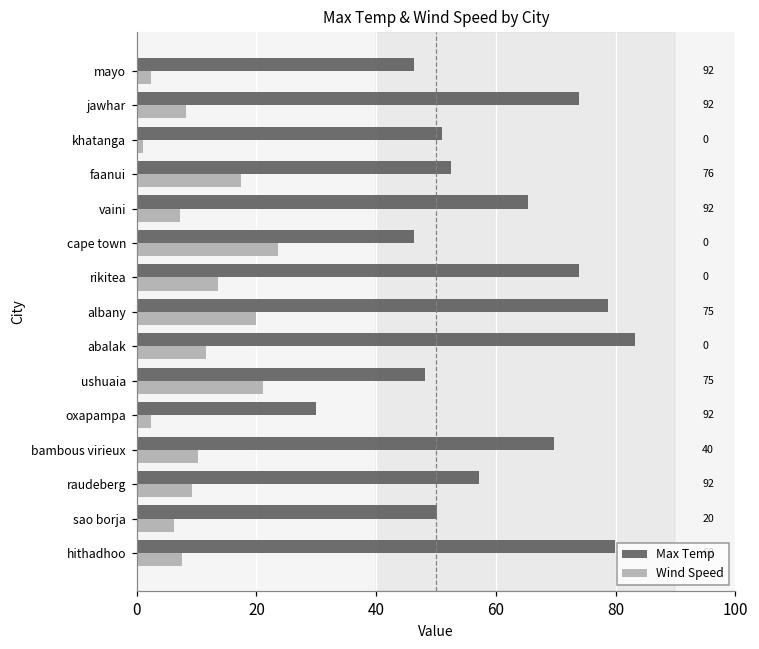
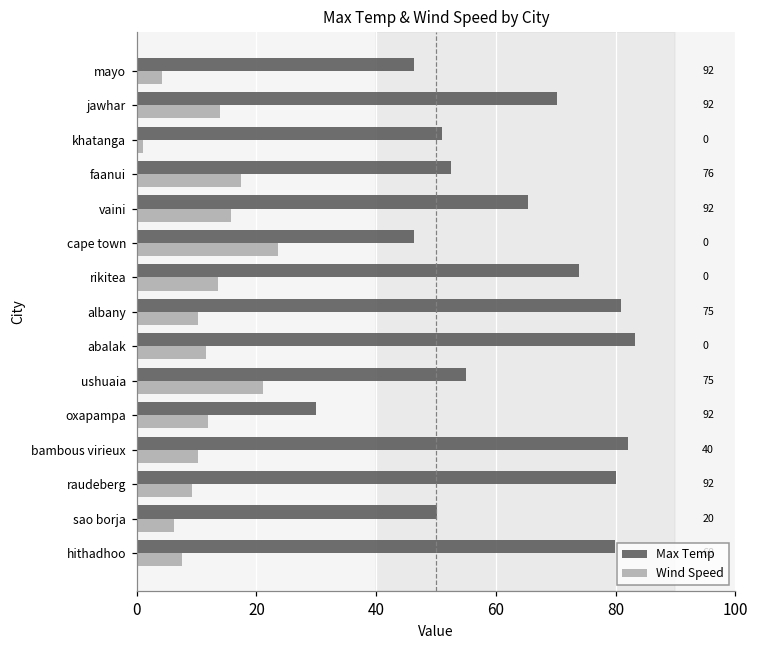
  {
    "Max Temp": {
      "mayo": 46,
-     "jawhar": 74,
+     "jawhar": 70,
      "khatanga": 51,
      "faanui": 53,
      "vaini": 65,
      "cape town": 46,
      "rikitea": 74,
-     "albany": 79,
+     "albany": 81,
      "abalak": 83,
-     "ushuaia": 48,
+     "ushuaia": 55,
      "oxapampa": 30,
-     "bambous virieux": 70,
-     "raudeberg": 57,
+     "bambous virieux": 82,
+     "raudeberg": 80,
      "sao borja": 50,
      "hithadhoo": 80
    },
    "Wind Speed": {
-     "mayo": 2,
-     "jawhar": 8,
+     "mayo": 4,
+     "jawhar": 14,
      "khatanga": 1,
      "faanui": 17,
-     "vaini": 7,
+     "vaini": 16,
      "cape town": 24,
      "rikitea": 14,
-     "albany": 20,
+     "albany": 10,
      "abalak": 12,
      "ushuaia": 21,
-     "oxapampa": 2,
+     "oxapampa": 12,
      "bambous virieux": 10,
      "raudeberg": 9,
      "sao borja": 6,
      "hithadhoo": 8
    }
  }
